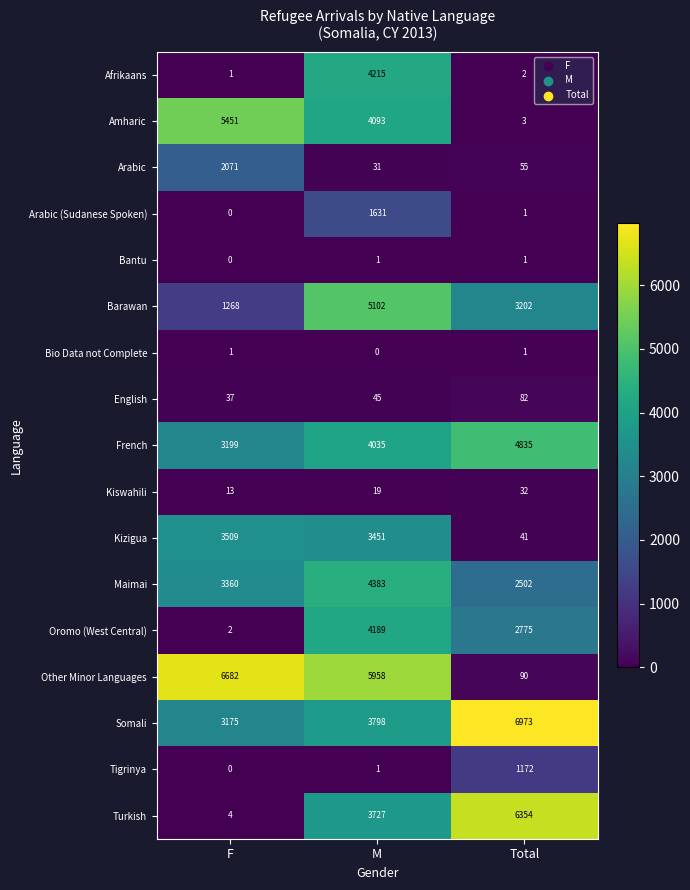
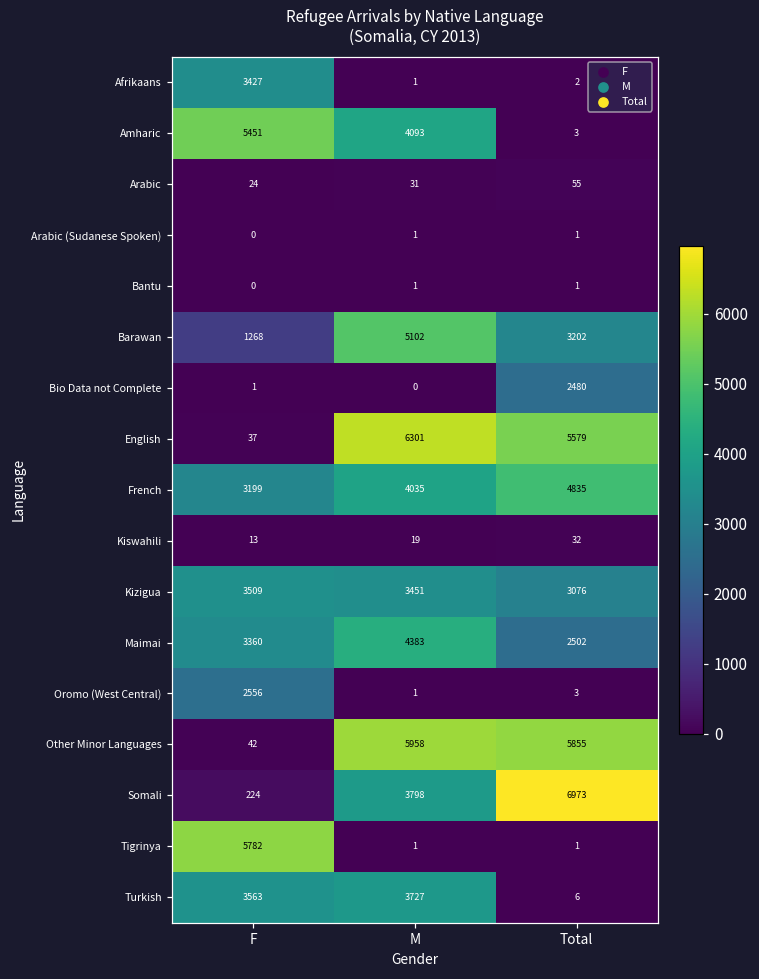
  {
    "Afrikaans": {
-     "F": 1,
-     "M": 4215,
+     "F": 3427,
+     "M": 1,
      "Total": 2
    },
    "Amharic": {
      "F": 5451,
      "M": 4093,
      "Total": 3
    },
    "Arabic": {
-     "F": 2071,
+     "F": 24,
      "M": 31,
      "Total": 55
    },
    "Arabic (Sudanese Spoken)": {
      "F": 0,
-     "M": 1631,
+     "M": 1,
      "Total": 1
    },
    "Bantu": {
      "F": 0,
      "M": 1,
      "Total": 1
    },
    "Barawan": {
      "F": 1268,
      "M": 5102,
      "Total": 3202
    },
    "Bio Data not Complete": {
      "F": 1,
      "M": 0,
-     "Total": 1
+     "Total": 2480
    },
    "English": {
      "F": 37,
-     "M": 45,
-     "Total": 82
+     "M": 6301,
+     "Total": 5579
    },
    "French": {
      "F": 3199,
      "M": 4035,
      "Total": 4835
    },
    "Kiswahili": {
      "F": 13,
      "M": 19,
      "Total": 32
    },
    "Kizigua": {
      "F": 3509,
      "M": 3451,
-     "Total": 41
+     "Total": 3076
    },
    "Maimai": {
      "F": 3360,
      "M": 4383,
      "Total": 2502
    },
    "Oromo (West Central)": {
-     "F": 2,
-     "M": 4189,
-     "Total": 2775
+     "F": 2556,
+     "M": 1,
+     "Total": 3
    },
    "Other Minor Languages": {
-     "F": 6682,
+     "F": 42,
      "M": 5958,
-     "Total": 90
+     "Total": 5855
    },
    "Somali": {
-     "F": 3175,
+     "F": 224,
      "M": 3798,
      "Total": 6973
    },
    "Tigrinya": {
-     "F": 0,
+     "F": 5782,
      "M": 1,
-     "Total": 1172
+     "Total": 1
    },
    "Turkish": {
-     "F": 4,
+     "F": 3563,
      "M": 3727,
-     "Total": 6354
+     "Total": 6
    }
  }
